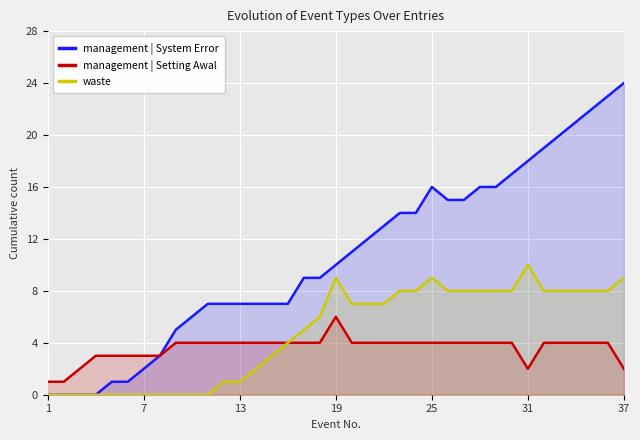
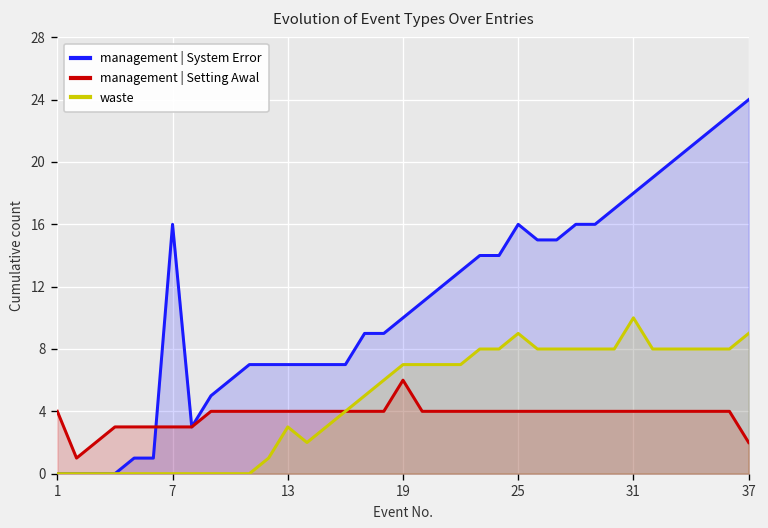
  {
    "management | System Error": {
-     "7": 2,
+     "7": 16,
      "13": 7,
      "19": 10,
      "25": 16,
      "31": 18,
      "37": 24
    },
    "management | Setting Awal": {
-     "1": 1,
+     "1": 4,
      "7": 3,
      "13": 4,
      "19": 6,
      "25": 4,
-     "31": 2,
+     "31": 4,
      "37": 2
    },
    "waste": {
      "7": 0,
-     "13": 1,
-     "19": 9,
+     "13": 3,
+     "19": 7,
      "25": 9,
      "31": 10,
      "37": 9
    }
  }
